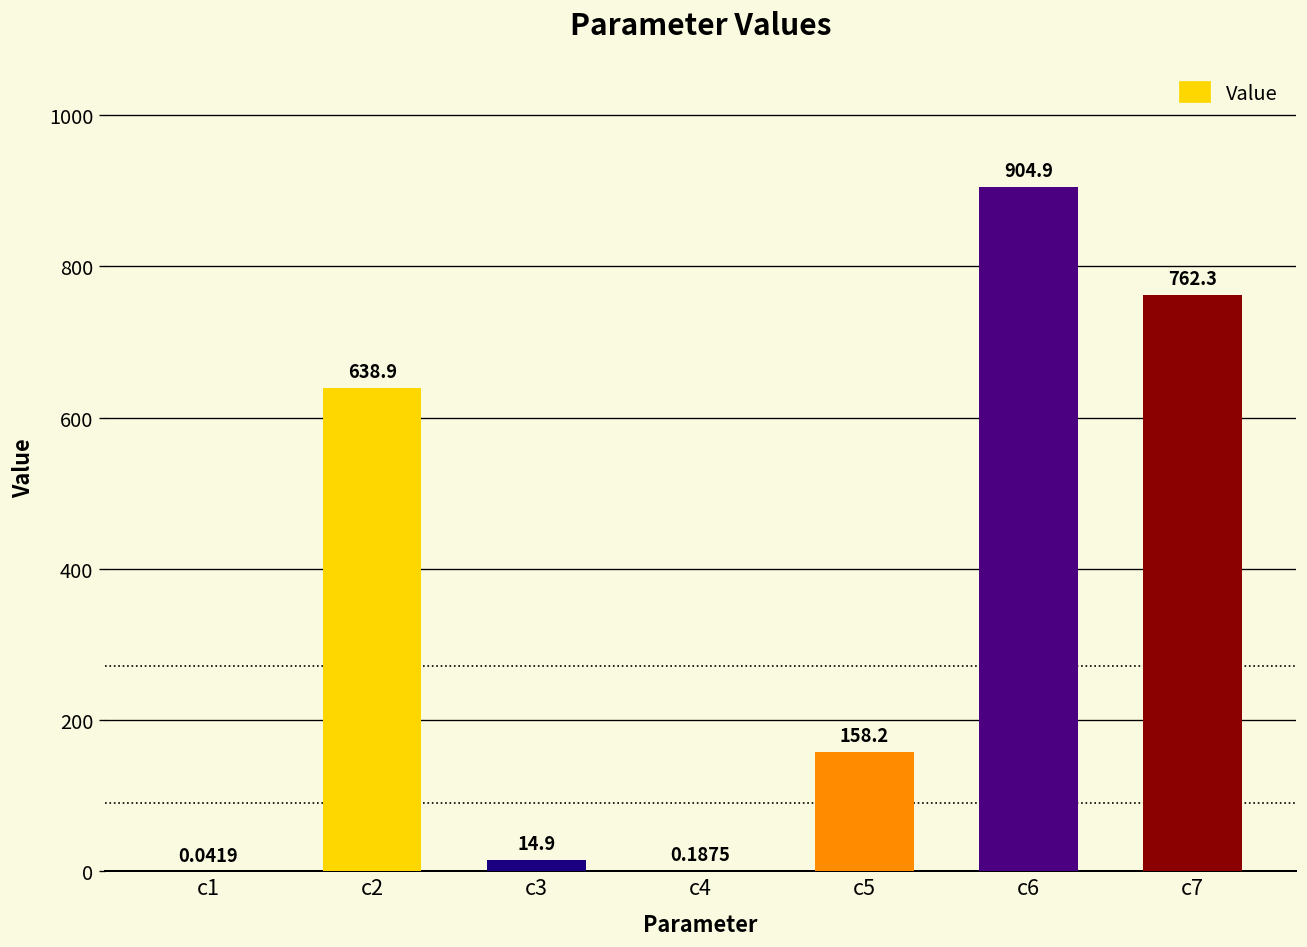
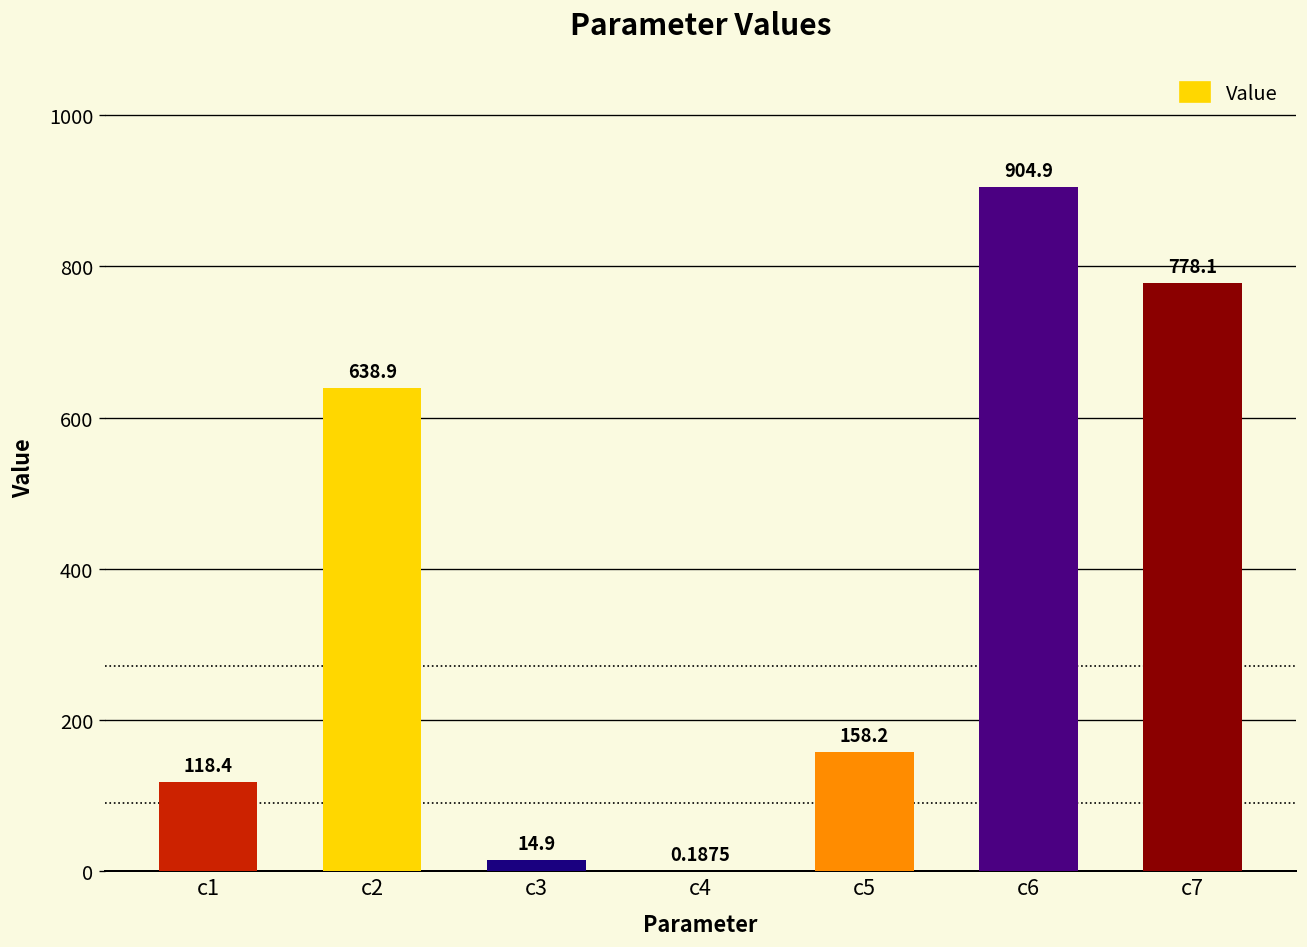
  {
-   "c1": 0.0419,
+   "c1": 118.4,
    "c2": 638.9,
    "c3": 14.9,
    "c4": 0.1875,
    "c5": 158.2,
    "c6": 904.9,
-   "c7": 762.3
+   "c7": 778.1
  }
